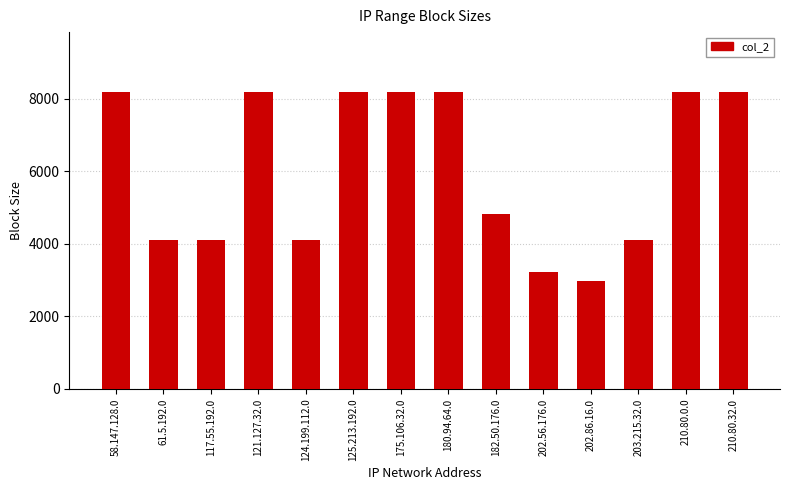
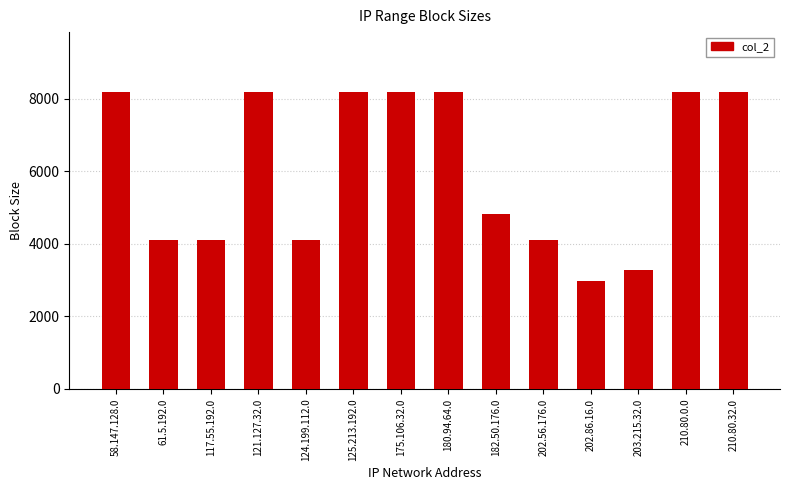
  {
    "58.147.128.0": 8200,
    "61.5.192.0": 4100,
    "117.55.192.0": 4100,
    "121.127.32.0": 8200,
    "124.199.112.0": 4100,
    "125.213.192.0": 8200,
    "175.106.32.0": 8200,
    "180.94.64.0": 8200,
    "182.50.176.0": 4800,
-   "202.56.176.0": 3200,
+   "202.56.176.0": 4100,
    "202.86.16.0": 3000,
-   "203.215.32.0": 4100,
+   "203.215.32.0": 3300,
    "210.80.0.0": 8200,
    "210.80.32.0": 8200
  }
